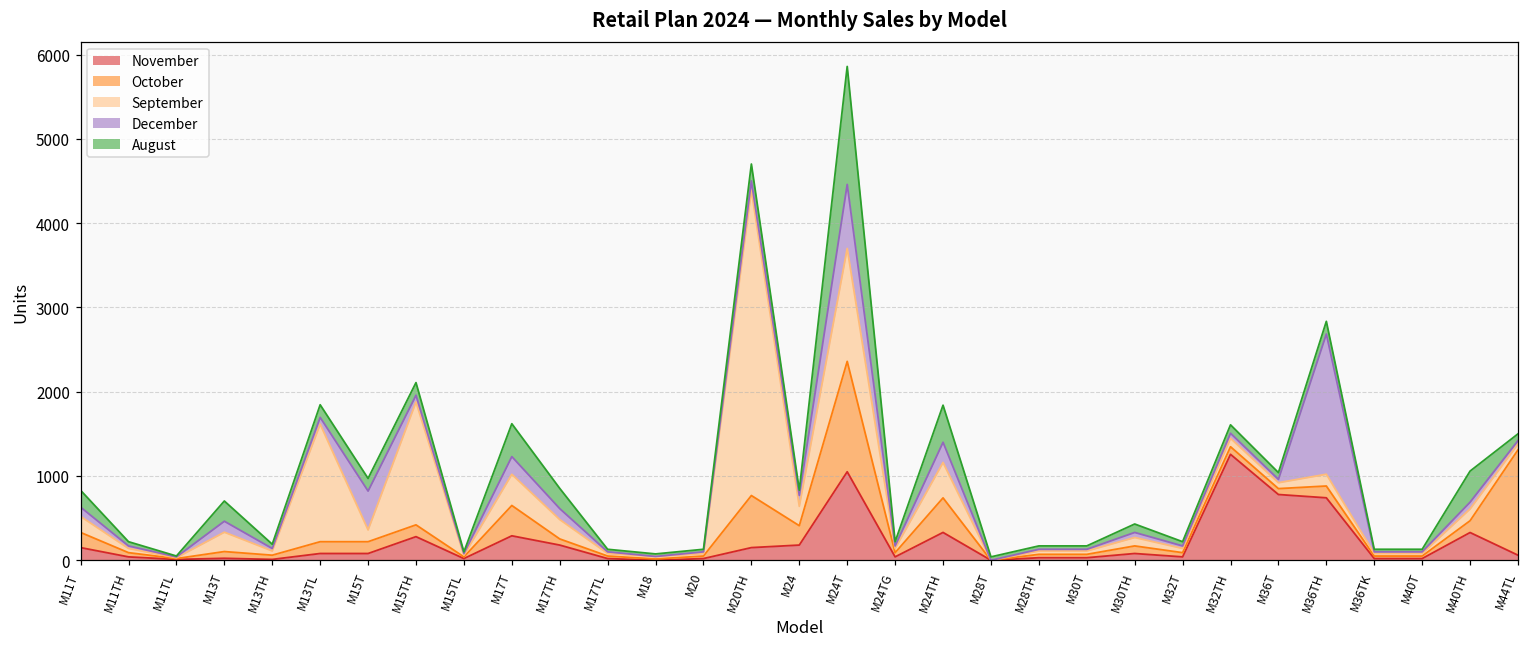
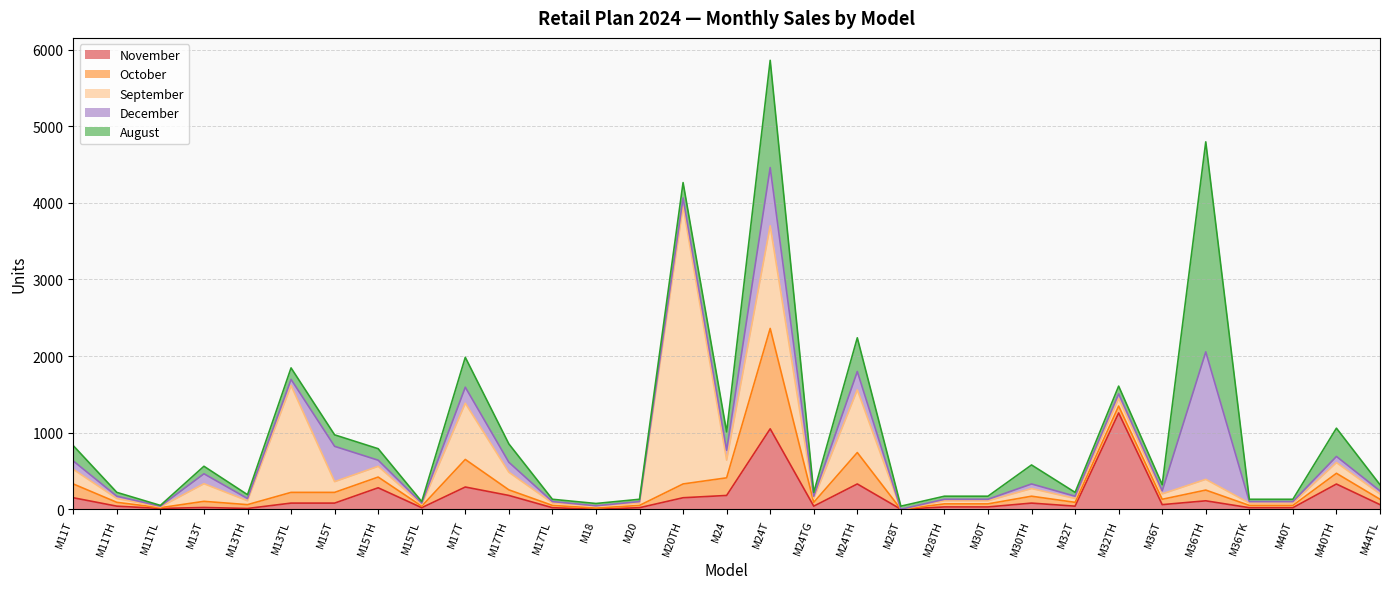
  {
    "November": {
      "M11T": 200,
      "M11TH": 0,
      "M13T": 0,
      "M13TH": 0,
      "M13TL": 100,
      "M15T": 100,
      "M15TH": 300,
      "M17T": 300,
      "M17TH": 200,
      "M20TH": 200,
      "M24": 200,
      "M24T": 1100,
      "M24TG": 0,
      "M24TH": 300,
      "M28TH": 0,
      "M30T": 0,
      "M30TH": 100,
      "M32T": 0,
      "M32TH": 1300,
-     "M36T": 800,
-     "M36TH": 700,
+     "M36T": 100,
+     "M36TH": 100,
      "M40TH": 300,
      "M44TL": 100
    },
    "October": {
      "M11T": 200,
      "M11TH": 100,
      "M13T": 100,
      "M13TH": 100,
      "M13TL": 100,
      "M15T": 100,
      "M15TH": 100,
      "M17T": 400,
      "M17TH": 100,
-     "M20TH": 600,
+     "M20TH": 200,
      "M24": 200,
      "M24T": 1300,
      "M24TG": 100,
      "M24TH": 400,
      "M28TH": 0,
      "M30T": 0,
      "M30TH": 100,
      "M32T": 100,
      "M32TH": 100,
      "M36T": 100,
      "M36TH": 100,
      "M40TH": 100,
-     "M44TL": 1300
+     "M44TL": 100
    },
    "September": {
      "M11T": 200,
      "M13T": 200,
      "M13TL": 1400,
      "M15T": 100,
-     "M15TH": 1500,
-     "M17T": 400,
+     "M15TH": 100,
+     "M17T": 700,
      "M17TH": 200,
      "M20TH": 3600,
      "M24": 200,
      "M24T": 1300,
-     "M24TH": 400,
+     "M24TH": 800,
      "M30TH": 100,
      "M32TH": 100,
      "M36T": 100,
      "M36TH": 100,
      "M40TH": 100,
      "M44TL": 100
    },
    "December": {
      "M11T": 100,
      "M13T": 100,
      "M13TL": 100,
      "M15T": 500,
      "M15TH": 100,
      "M17T": 200,
      "M17TH": 100,
      "M20TH": 100,
      "M24": 100,
      "M24T": 800,
      "M24TH": 200,
      "M30TH": 100,
      "M32TH": 100,
      "M36T": 0,
      "M36TH": 1700,
      "M40TH": 100,
      "M44TL": 0
    },
    "August": {
      "M11T": 200,
      "M11TH": 100,
-     "M13T": 200,
+     "M13T": 100,
      "M13TH": 100,
      "M13TL": 200,
      "M15T": 200,
      "M15TH": 200,
      "M17T": 400,
      "M17TH": 200,
      "M20TH": 200,
-     "M24": 100,
+     "M24": 200,
      "M24T": 1400,
      "M24TG": 100,
      "M24TH": 400,
      "M28T": 0,
      "M28TH": 0,
      "M30T": 0,
-     "M30TH": 100,
+     "M30TH": 200,
      "M32T": 100,
      "M32TH": 100,
      "M36T": 100,
-     "M36TH": 200,
+     "M36TH": 2700,
      "M40TH": 400,
      "M44TL": 100
    }
  }
